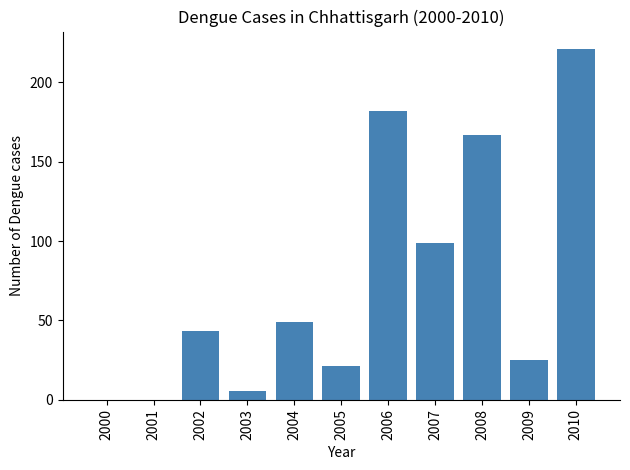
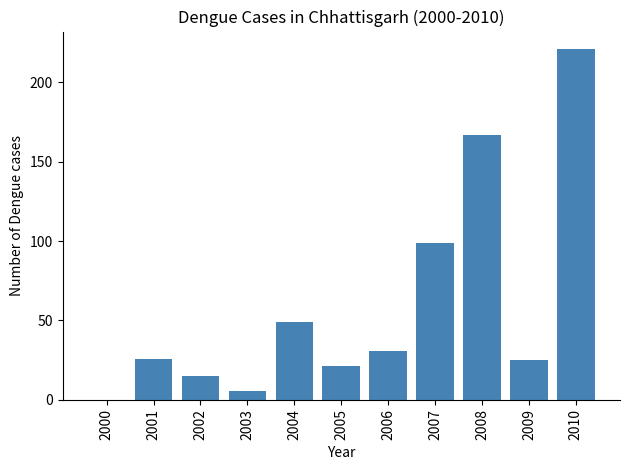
  {
    "2000": 0,
-   "2001": 0,
-   "2002": 43,
+   "2001": 26,
+   "2002": 15,
    "2003": 5,
    "2004": 49,
    "2005": 21,
-   "2006": 182,
+   "2006": 31,
    "2007": 99,
    "2008": 167,
    "2009": 25,
    "2010": 221
  }
